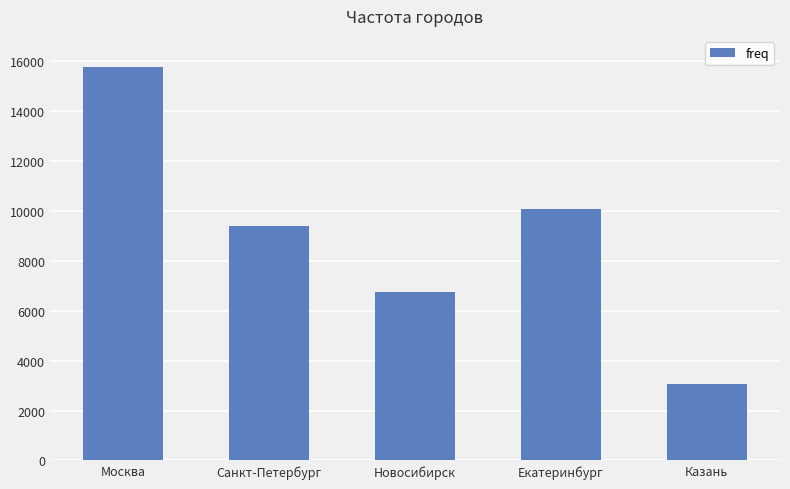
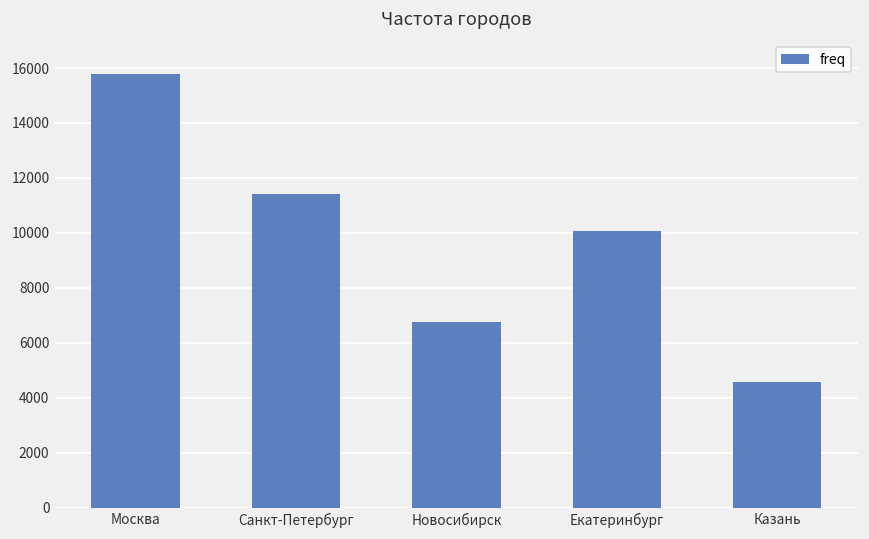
  {
    "Москва": 15800,
-   "Санкт-Петербург": 9400,
+   "Санкт-Петербург": 11400,
    "Новосибирск": 6800,
    "Екатеринбург": 10100,
-   "Казань": 3000
+   "Казань": 4600
  }
